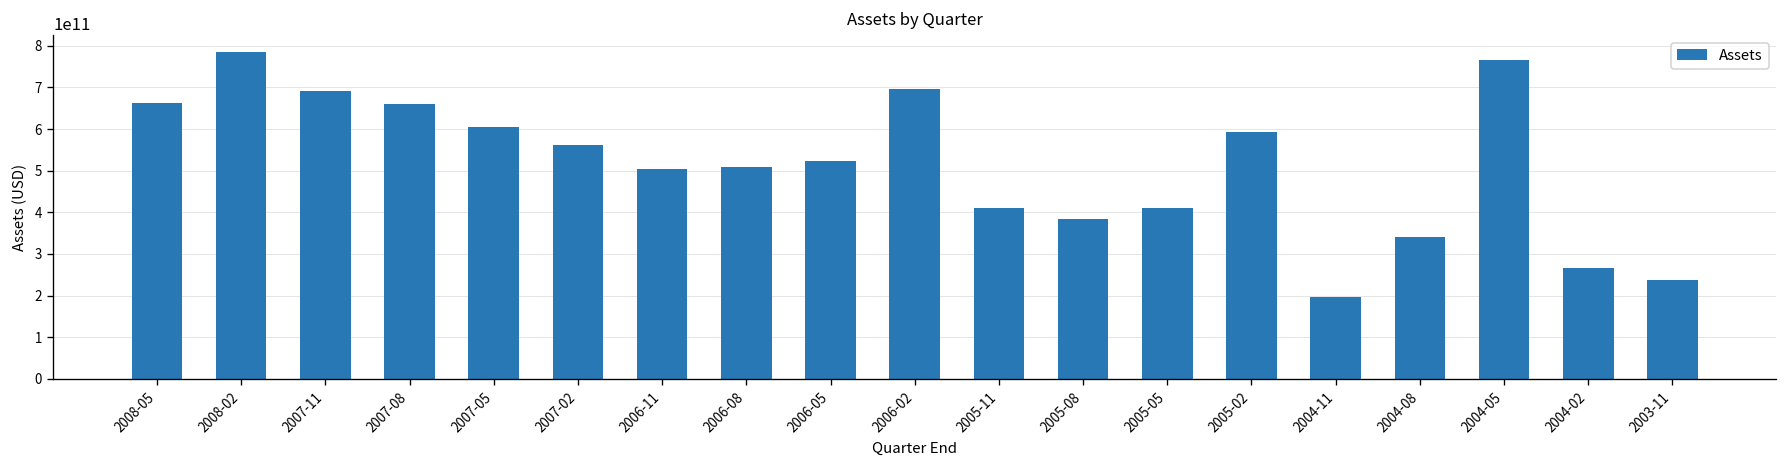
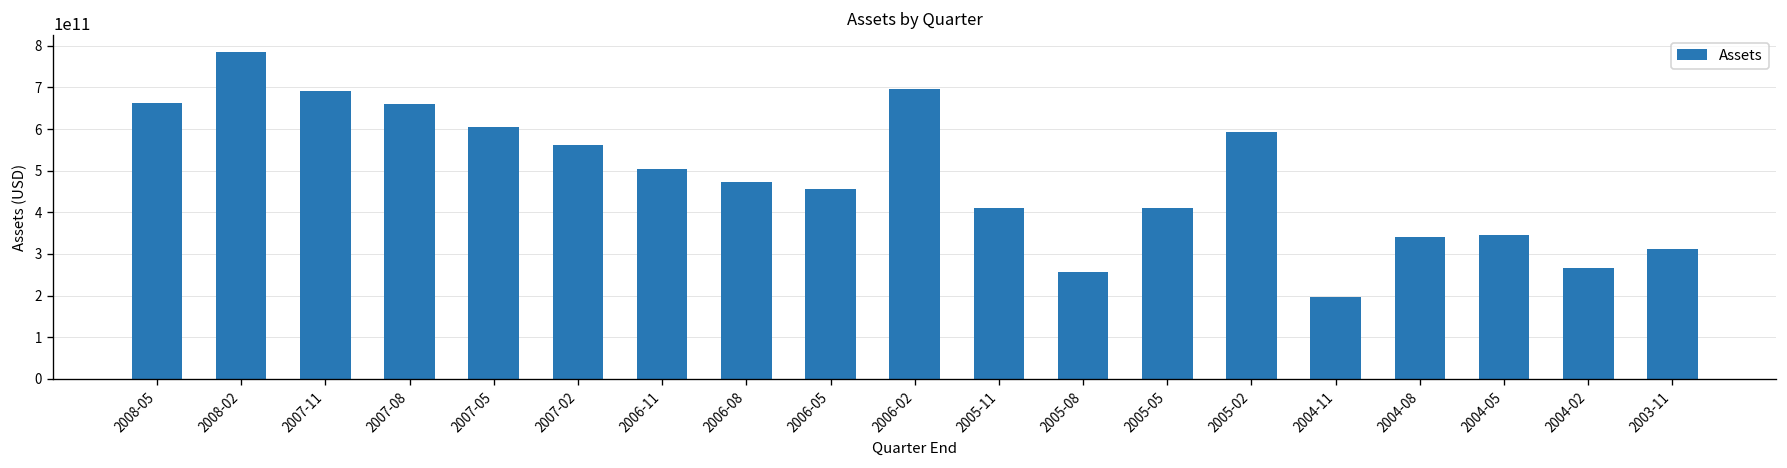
  {
    "2008-05": 660000000000,
    "2008-02": 790000000000,
    "2007-11": 690000000000,
    "2007-08": 660000000000,
    "2007-05": 610000000000,
    "2007-02": 560000000000,
    "2006-11": 500000000000,
-   "2006-08": 510000000000,
-   "2006-05": 520000000000,
+   "2006-08": 470000000000,
+   "2006-05": 460000000000,
    "2006-02": 700000000000,
    "2005-11": 410000000000,
-   "2005-08": 380000000000,
+   "2005-08": 260000000000,
    "2005-05": 410000000000,
    "2005-02": 590000000000,
    "2004-11": 200000000000,
    "2004-08": 340000000000,
-   "2004-05": 760000000000,
+   "2004-05": 350000000000,
    "2004-02": 270000000000,
-   "2003-11": 240000000000
+   "2003-11": 310000000000
  }
